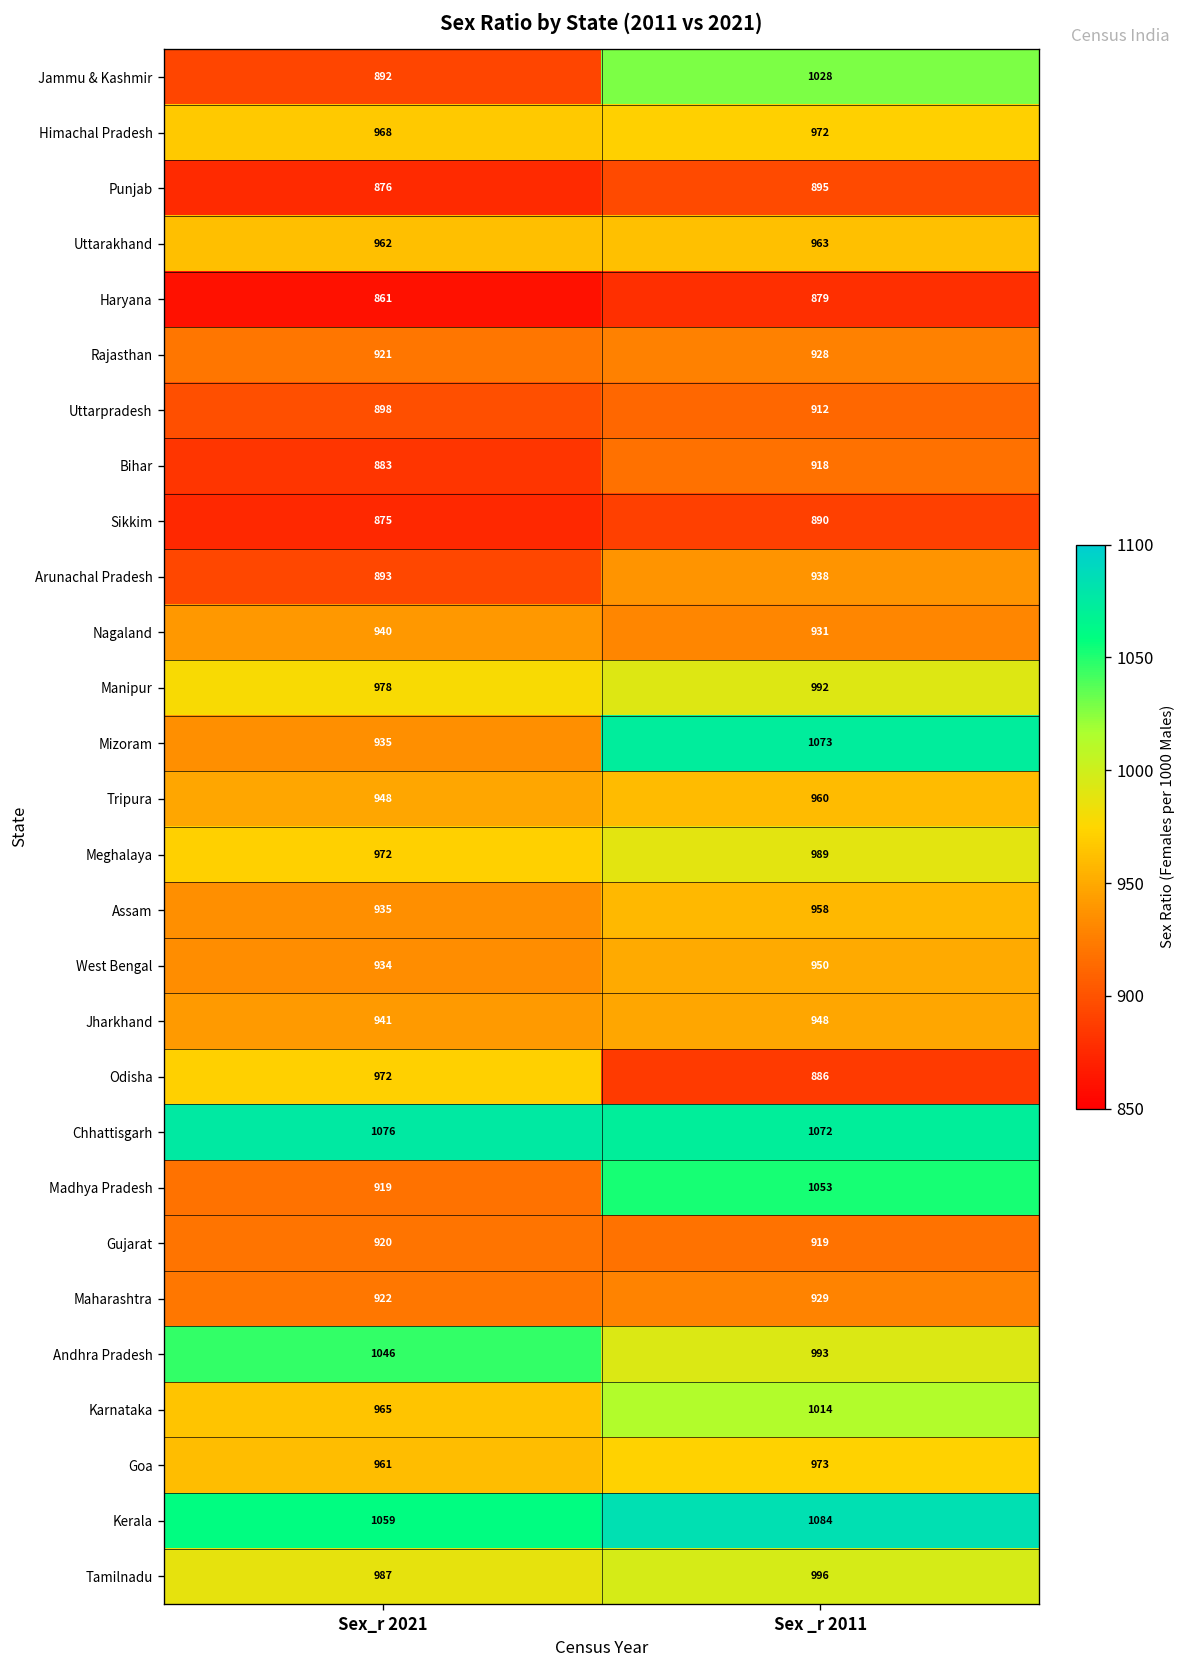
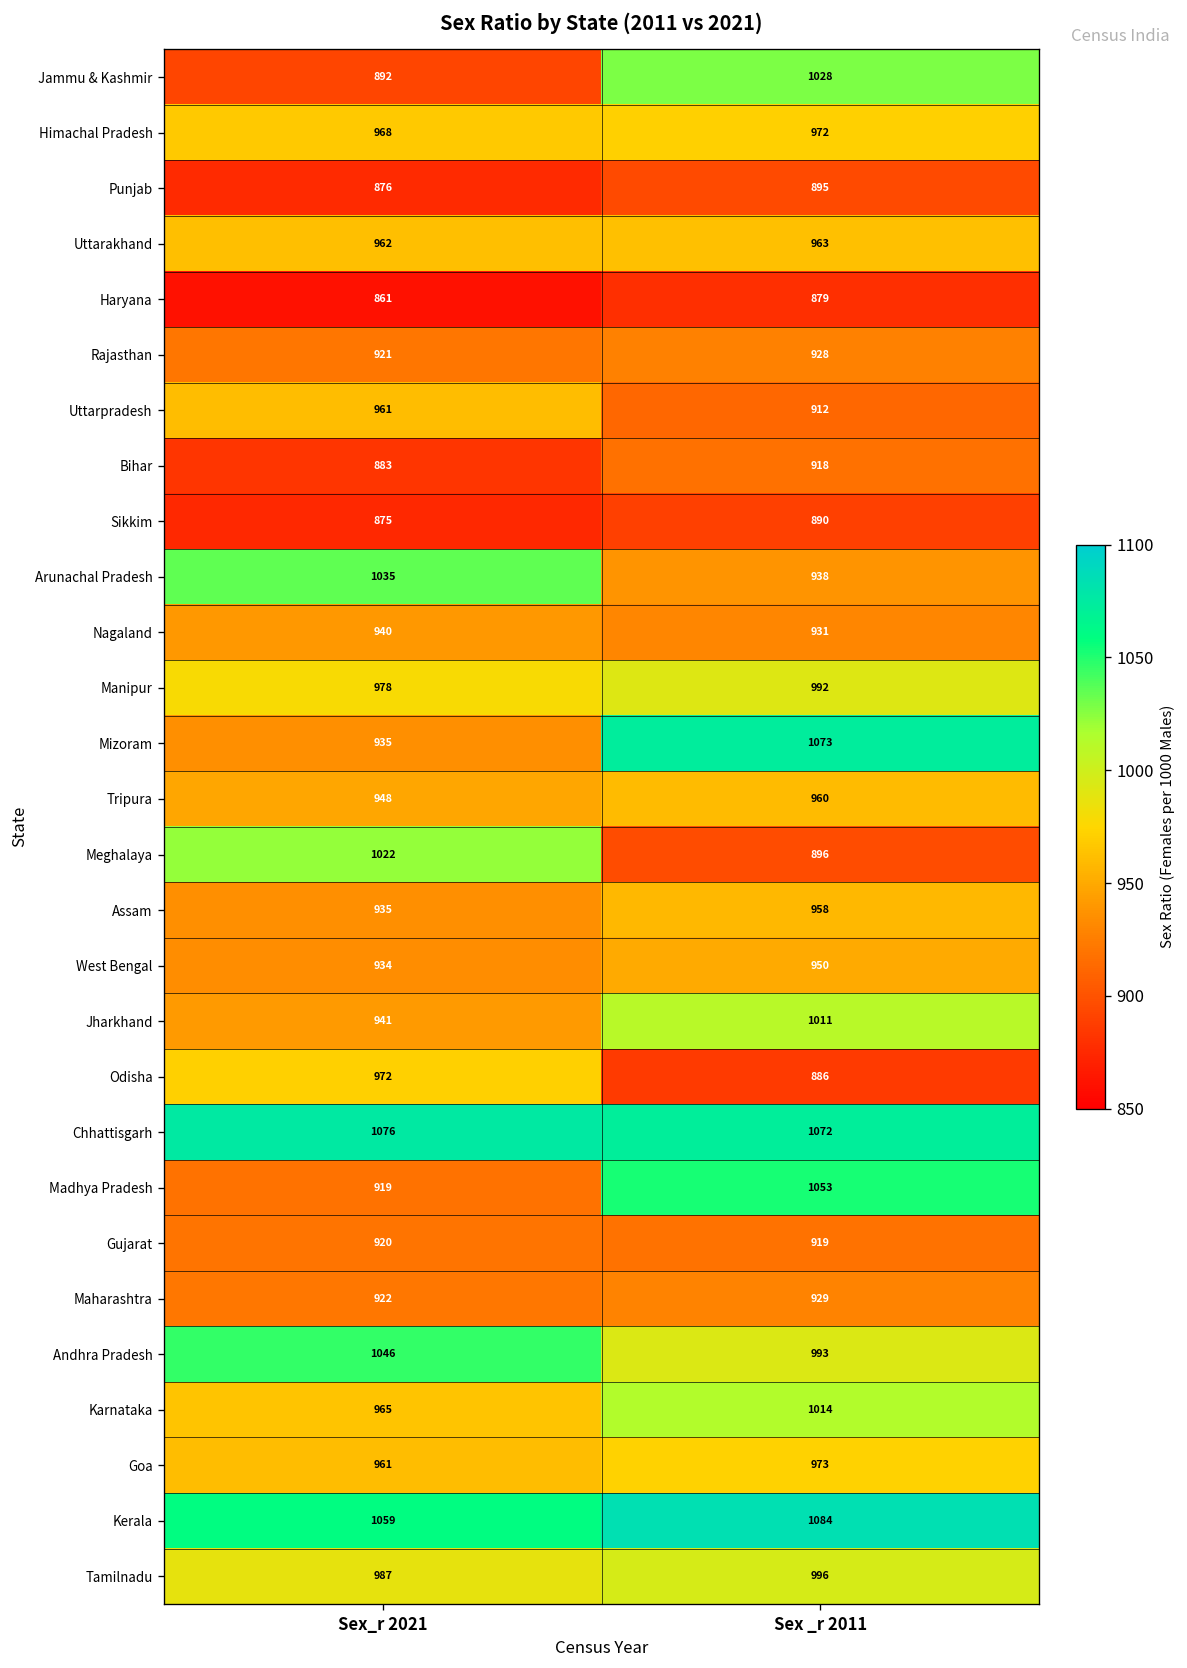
  {
    "Jammu & Kashmir": {
      "Sex_r 2021": 892,
      "Sex _r 2011": 1028
    },
    "Himachal Pradesh": {
      "Sex_r 2021": 968,
      "Sex _r 2011": 972
    },
    "Punjab": {
      "Sex_r 2021": 876,
      "Sex _r 2011": 895
    },
    "Uttarakhand": {
      "Sex_r 2021": 962,
      "Sex _r 2011": 963
    },
    "Haryana": {
      "Sex_r 2021": 861,
      "Sex _r 2011": 879
    },
    "Rajasthan": {
      "Sex_r 2021": 921,
      "Sex _r 2011": 928
    },
    "Uttarpradesh": {
-     "Sex_r 2021": 898,
+     "Sex_r 2021": 961,
      "Sex _r 2011": 912
    },
    "Bihar": {
      "Sex_r 2021": 883,
      "Sex _r 2011": 918
    },
    "Sikkim": {
      "Sex_r 2021": 875,
      "Sex _r 2011": 890
    },
    "Arunachal Pradesh": {
-     "Sex_r 2021": 893,
+     "Sex_r 2021": 1035,
      "Sex _r 2011": 938
    },
    "Nagaland": {
      "Sex_r 2021": 940,
      "Sex _r 2011": 931
    },
    "Manipur": {
      "Sex_r 2021": 978,
      "Sex _r 2011": 992
    },
    "Mizoram": {
      "Sex_r 2021": 935,
      "Sex _r 2011": 1073
    },
    "Tripura": {
      "Sex_r 2021": 948,
      "Sex _r 2011": 960
    },
    "Meghalaya": {
-     "Sex_r 2021": 972,
-     "Sex _r 2011": 989
+     "Sex_r 2021": 1022,
+     "Sex _r 2011": 896
    },
    "Assam": {
      "Sex_r 2021": 935,
      "Sex _r 2011": 958
    },
    "West Bengal": {
      "Sex_r 2021": 934,
      "Sex _r 2011": 950
    },
    "Jharkhand": {
      "Sex_r 2021": 941,
-     "Sex _r 2011": 948
+     "Sex _r 2011": 1011
    },
    "Odisha": {
      "Sex_r 2021": 972,
      "Sex _r 2011": 886
    },
    "Chhattisgarh": {
      "Sex_r 2021": 1076,
      "Sex _r 2011": 1072
    },
    "Madhya Pradesh": {
      "Sex_r 2021": 919,
      "Sex _r 2011": 1053
    },
    "Gujarat": {
      "Sex_r 2021": 920,
      "Sex _r 2011": 919
    },
    "Maharashtra": {
      "Sex_r 2021": 922,
      "Sex _r 2011": 929
    },
    "Andhra Pradesh": {
      "Sex_r 2021": 1046,
      "Sex _r 2011": 993
    },
    "Karnataka": {
      "Sex_r 2021": 965,
      "Sex _r 2011": 1014
    },
    "Goa": {
      "Sex_r 2021": 961,
      "Sex _r 2011": 973
    },
    "Kerala": {
      "Sex_r 2021": 1059,
      "Sex _r 2011": 1084
    },
    "Tamilnadu": {
      "Sex_r 2021": 987,
      "Sex _r 2011": 996
    }
  }
